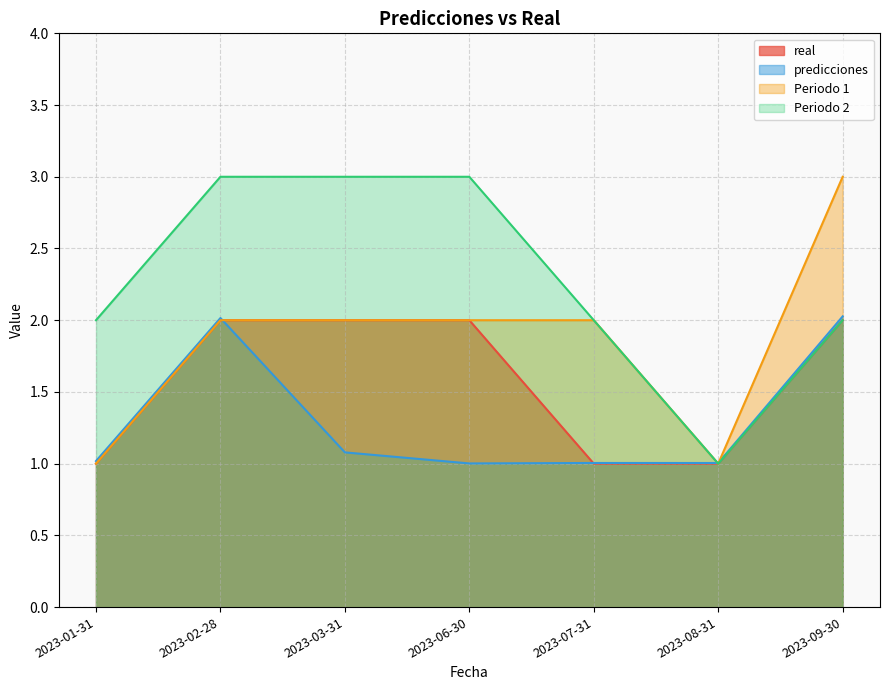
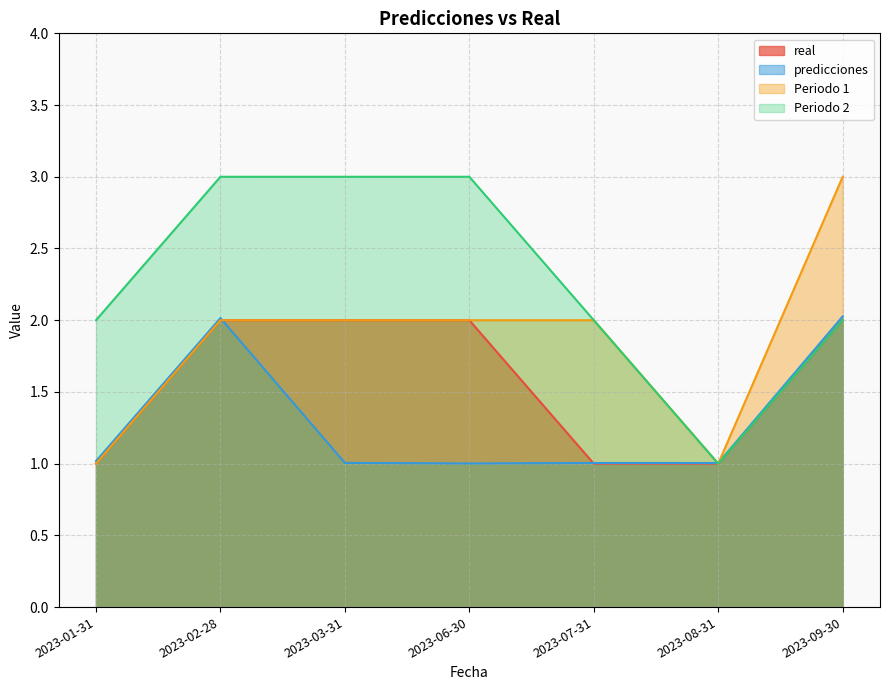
  {
    "predicciones": {
      "2023-01-31": 1.02,
-     "2023-03-31": 1.08,
+     "2023-03-31": 1.01,
      "2023-06-30": 1.00,
      "2023-09-30": 2.03
    },
    "Periodo 1": {
      "2023-09-30": 3.00
    },
    "Periodo 2": {
      "2023-01-31": 2.00,
      "2023-02-28": 3.00,
      "2023-03-31": 3.00,
      "2023-06-30": 3.00
    }
  }
